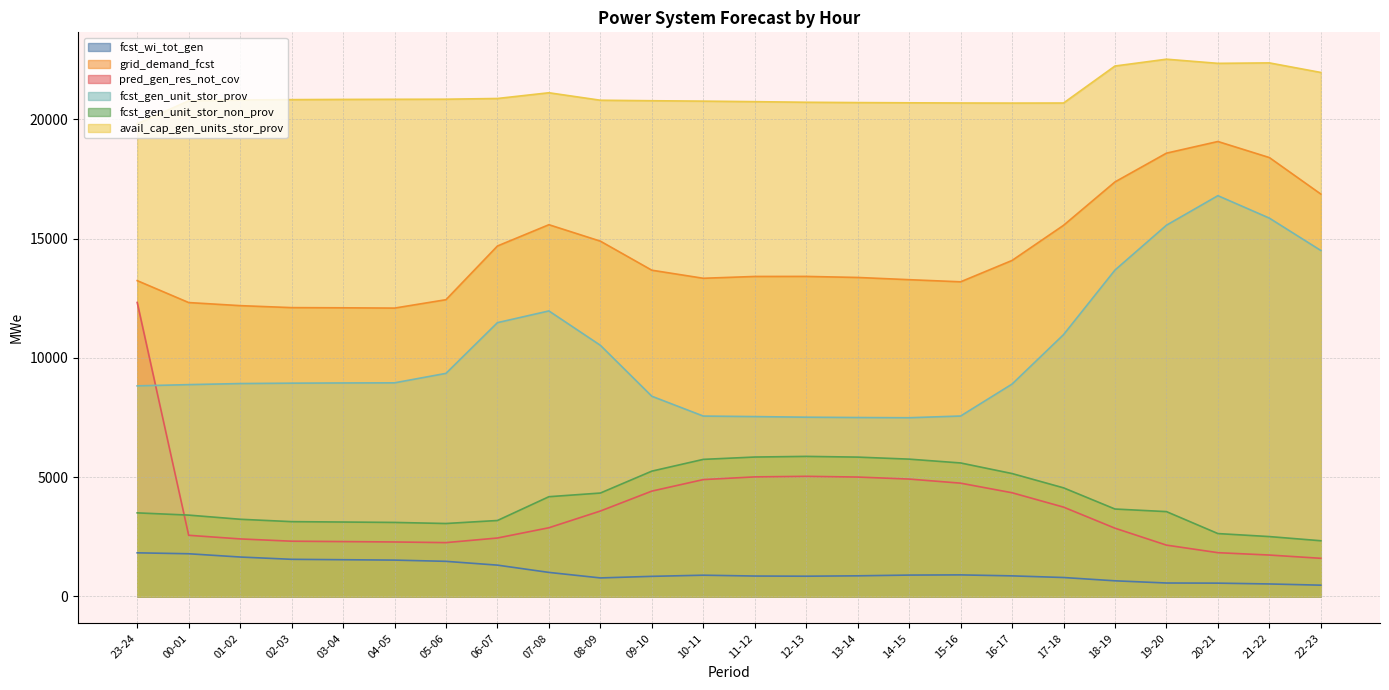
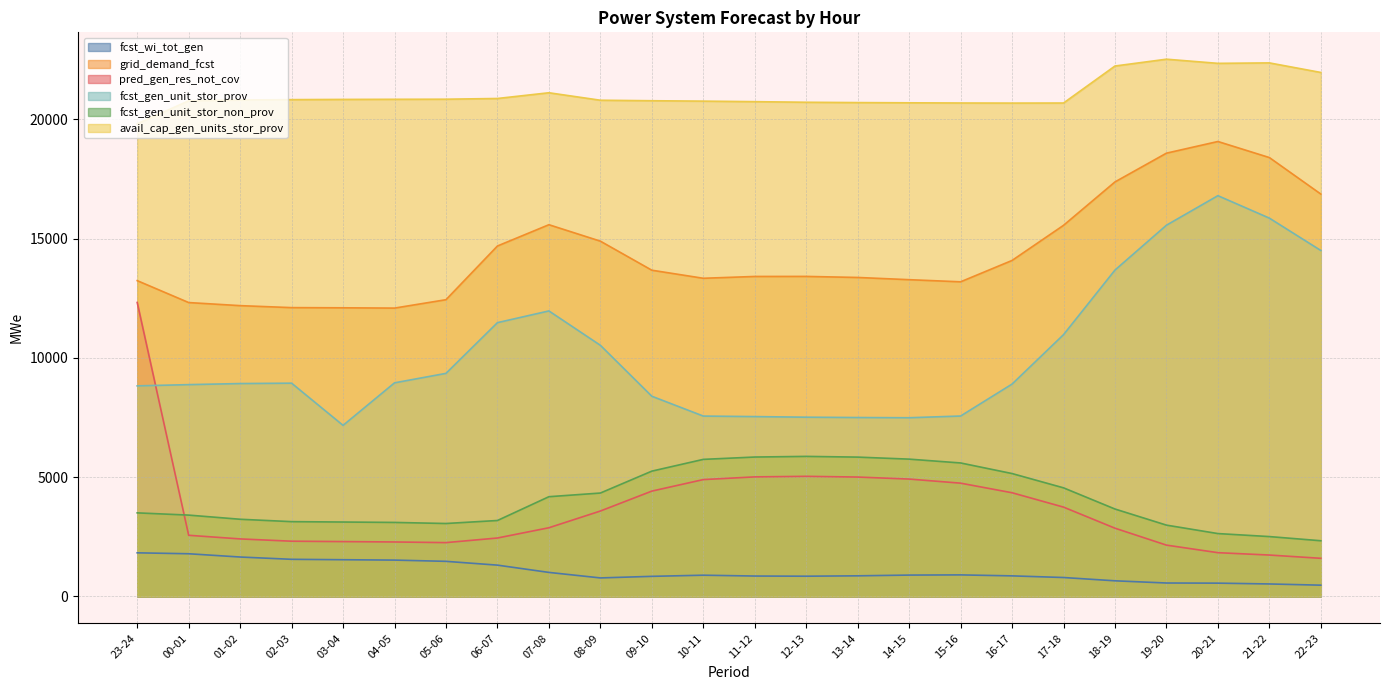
  {
    "fcst_wi_tot_gen": {
      "23-24": 1800,
      "00-01": 1800,
      "01-02": 1700,
      "02-03": 1600,
      "03-04": 1500,
      "04-05": 1500,
      "05-06": 1500,
      "06-07": 1300,
      "07-08": 1000,
      "08-09": 800,
      "09-10": 800,
      "10-11": 900,
      "11-12": 900,
      "12-13": 800,
      "13-14": 900,
      "14-15": 900,
      "15-16": 900,
      "16-17": 900,
      "17-18": 800,
      "18-19": 700,
      "19-20": 600,
      "20-21": 600,
      "21-22": 500,
      "22-23": 500
    },
    "pred_gen_res_not_cov": {
      "23-24": 12300,
      "00-01": 2600,
      "01-02": 2400,
      "02-03": 2300,
      "03-04": 2300,
      "04-05": 2300,
      "05-06": 2300,
      "06-07": 2500,
      "07-08": 2900,
      "08-09": 3600,
      "09-10": 4400,
      "10-11": 4900,
      "11-12": 5000,
      "12-13": 5000,
      "13-14": 5000,
      "14-15": 4900,
      "15-16": 4700,
      "16-17": 4300,
      "17-18": 3700,
      "18-19": 2900,
      "19-20": 2200,
      "20-21": 1800,
      "21-22": 1700,
      "22-23": 1600
    },
    "fcst_gen_unit_stor_prov": {
      "23-24": 8800,
      "00-01": 8900,
      "01-02": 8900,
      "02-03": 8900,
-     "03-04": 8900,
+     "03-04": 7200,
      "04-05": 9000,
      "05-06": 9400,
      "06-07": 11500,
      "07-08": 12000,
      "08-09": 10500,
      "09-10": 8400,
      "10-11": 7600,
      "11-12": 7500,
      "12-13": 7500,
      "13-14": 7500,
      "14-15": 7500,
      "15-16": 7600,
      "16-17": 8900,
      "17-18": 11000,
      "18-19": 13700,
      "19-20": 15600,
      "20-21": 16800,
      "21-22": 15900,
      "22-23": 14500
    },
    "fcst_gen_unit_stor_non_prov": {
      "23-24": 3500,
      "00-01": 3400,
      "01-02": 3200,
      "02-03": 3100,
      "03-04": 3100,
      "04-05": 3100,
      "05-06": 3100,
      "06-07": 3200,
      "07-08": 4200,
      "08-09": 4300,
      "09-10": 5300,
      "10-11": 5700,
      "11-12": 5800,
      "12-13": 5900,
      "13-14": 5800,
      "14-15": 5800,
      "15-16": 5600,
      "16-17": 5200,
      "17-18": 4600,
      "18-19": 3700,
-     "19-20": 3600,
+     "19-20": 3000,
      "20-21": 2600,
      "21-22": 2500,
      "22-23": 2300
    }
  }
